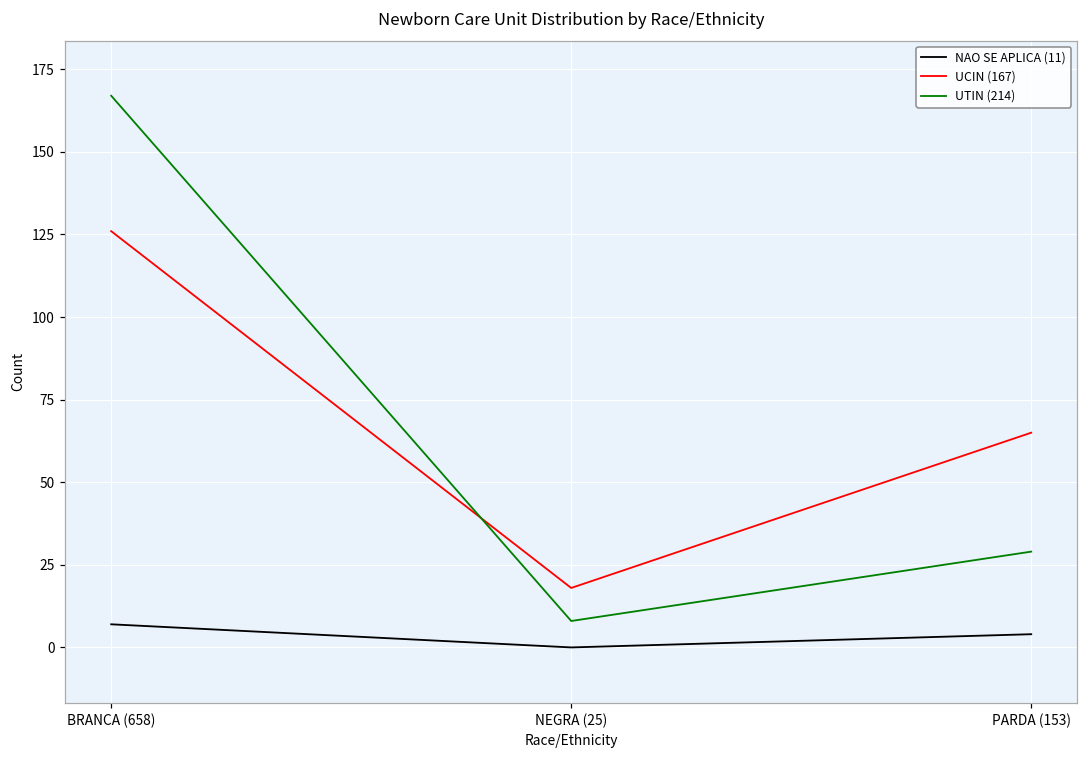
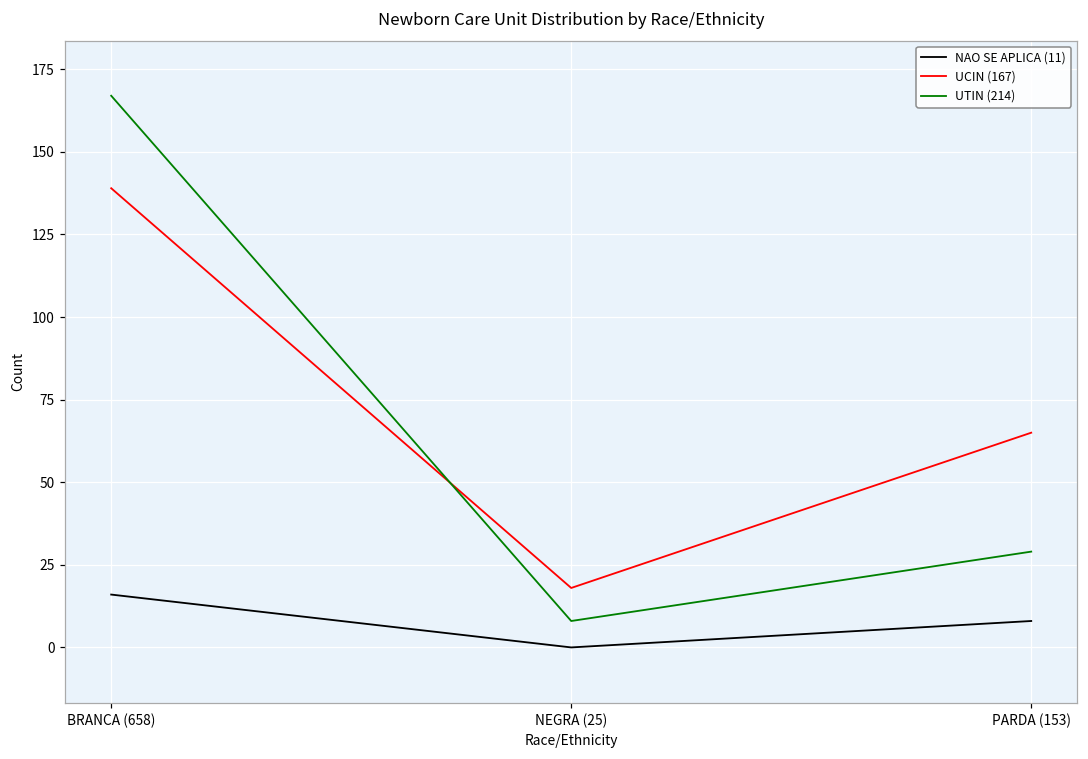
  {
    "NAO SE APLICA (11)": {
-     "BRANCA (658)": 7,
+     "BRANCA (658)": 16,
      "NEGRA (25)": 0,
-     "PARDA (153)": 4
+     "PARDA (153)": 8
    },
    "UCIN (167)": {
-     "BRANCA (658)": 126,
+     "BRANCA (658)": 139,
      "NEGRA (25)": 18,
      "PARDA (153)": 65
    },
    "UTIN (214)": {
      "BRANCA (658)": 167,
      "NEGRA (25)": 8,
      "PARDA (153)": 29
    }
  }
